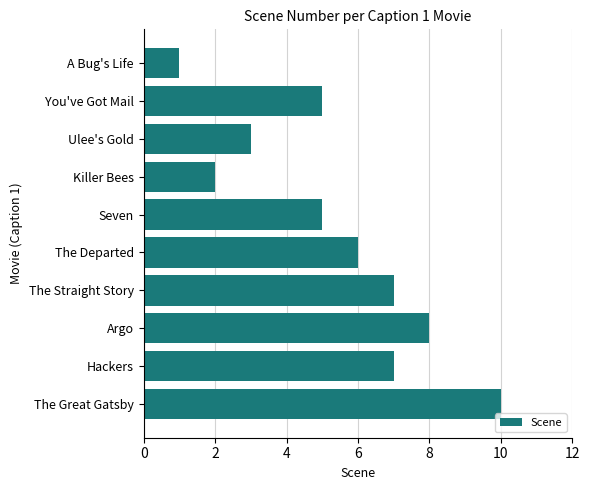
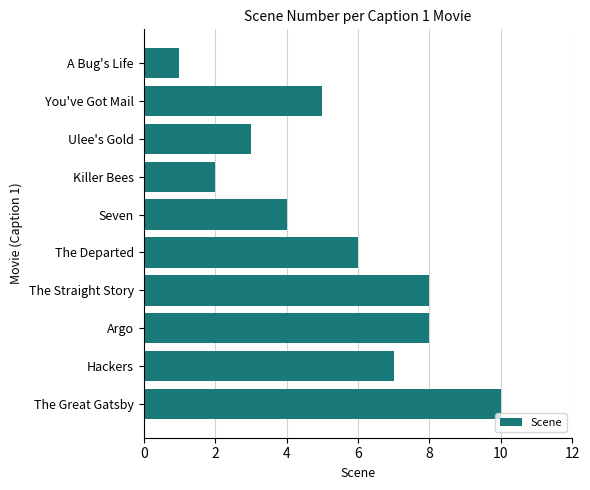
  {
    "A Bug's Life": 1,
    "You've Got Mail": 5,
    "Ulee's Gold": 3,
    "Killer Bees": 2,
-   "Seven": 5,
+   "Seven": 4,
    "The Departed": 6,
-   "The Straight Story": 7,
+   "The Straight Story": 8,
    "Argo": 8,
    "Hackers": 7,
    "The Great Gatsby": 10
  }
